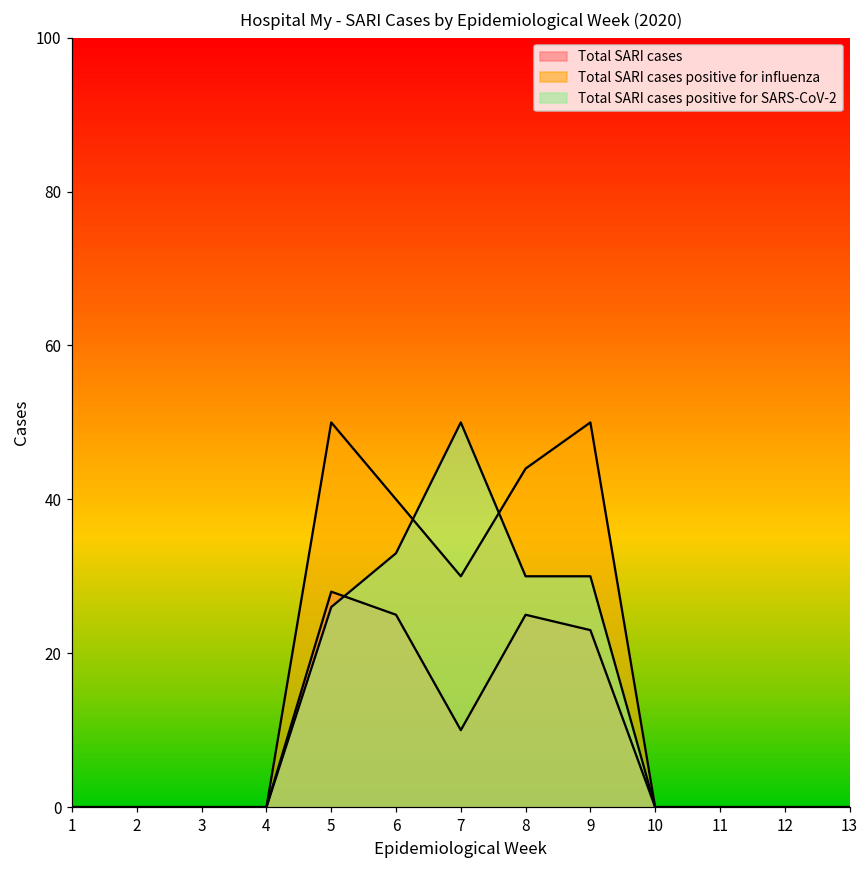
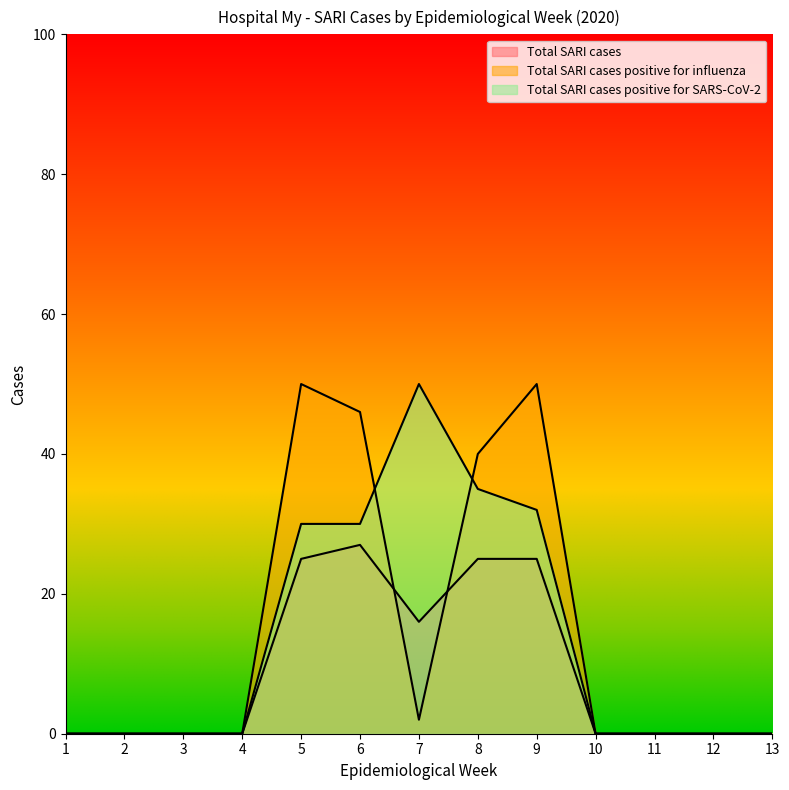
  {
    "Total SARI cases": {
-     "5": 28,
-     "6": 25,
-     "7": 10,
+     "5": 25,
+     "6": 27,
+     "7": 16,
      "8": 25,
-     "9": 23
+     "9": 25
    },
    "Total SARI cases positive for influenza": {
      "5": 50,
-     "6": 40,
-     "7": 30,
-     "8": 44,
+     "6": 46,
+     "7": 2,
+     "8": 40,
      "9": 50
    },
    "Total SARI cases positive for SARS-CoV-2": {
-     "5": 26,
-     "6": 33,
+     "5": 30,
+     "6": 30,
      "7": 50,
-     "8": 30,
-     "9": 30
+     "8": 35,
+     "9": 32
    }
  }
